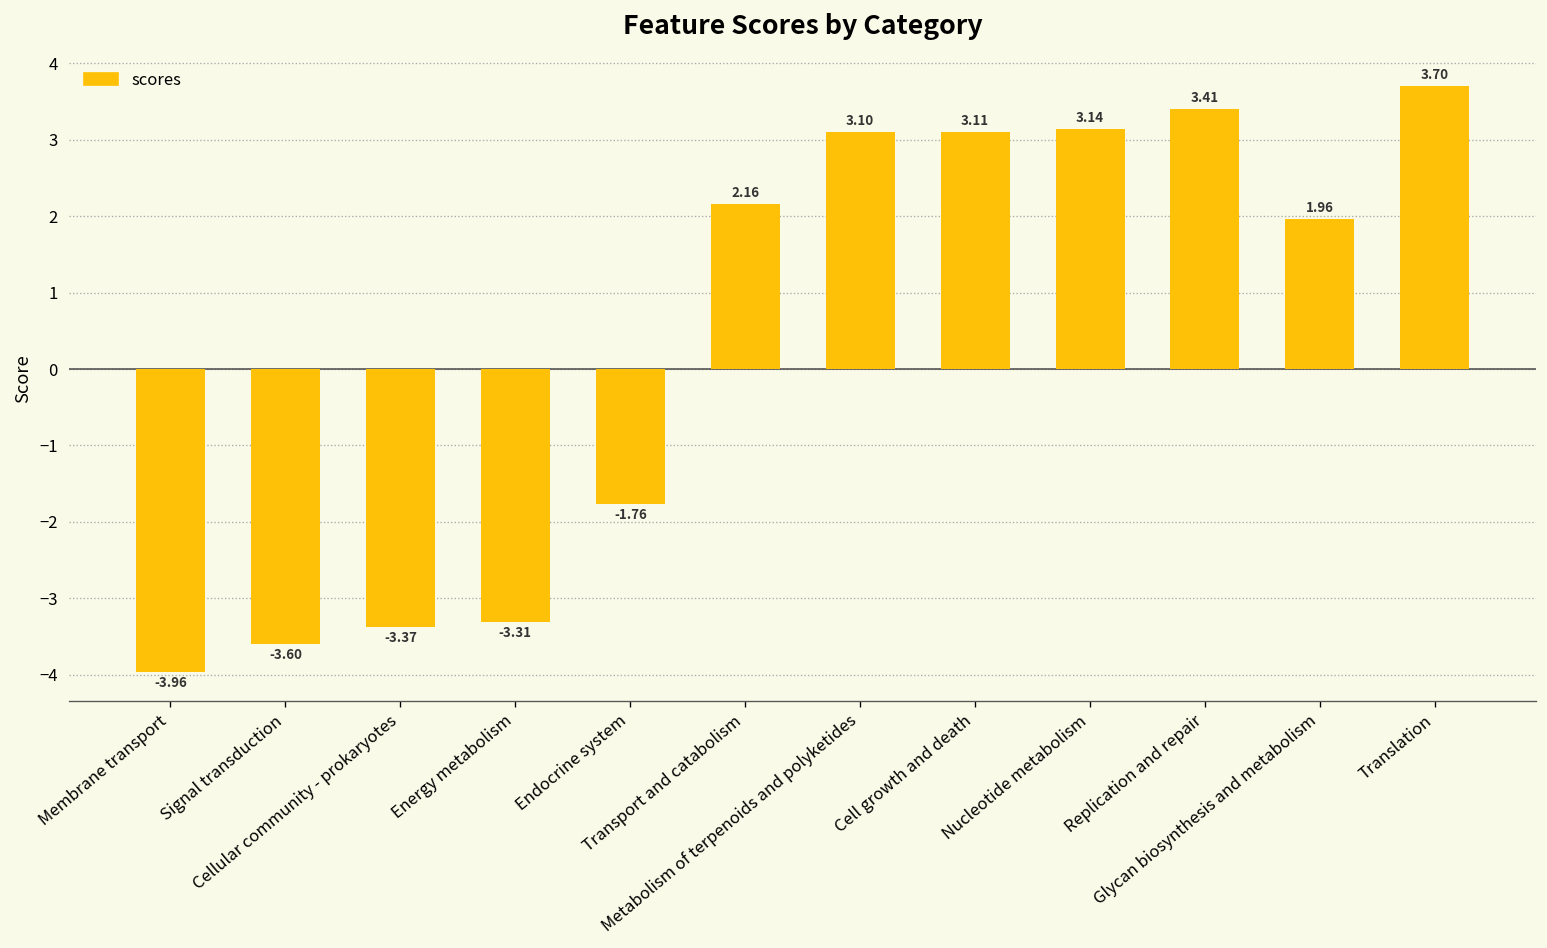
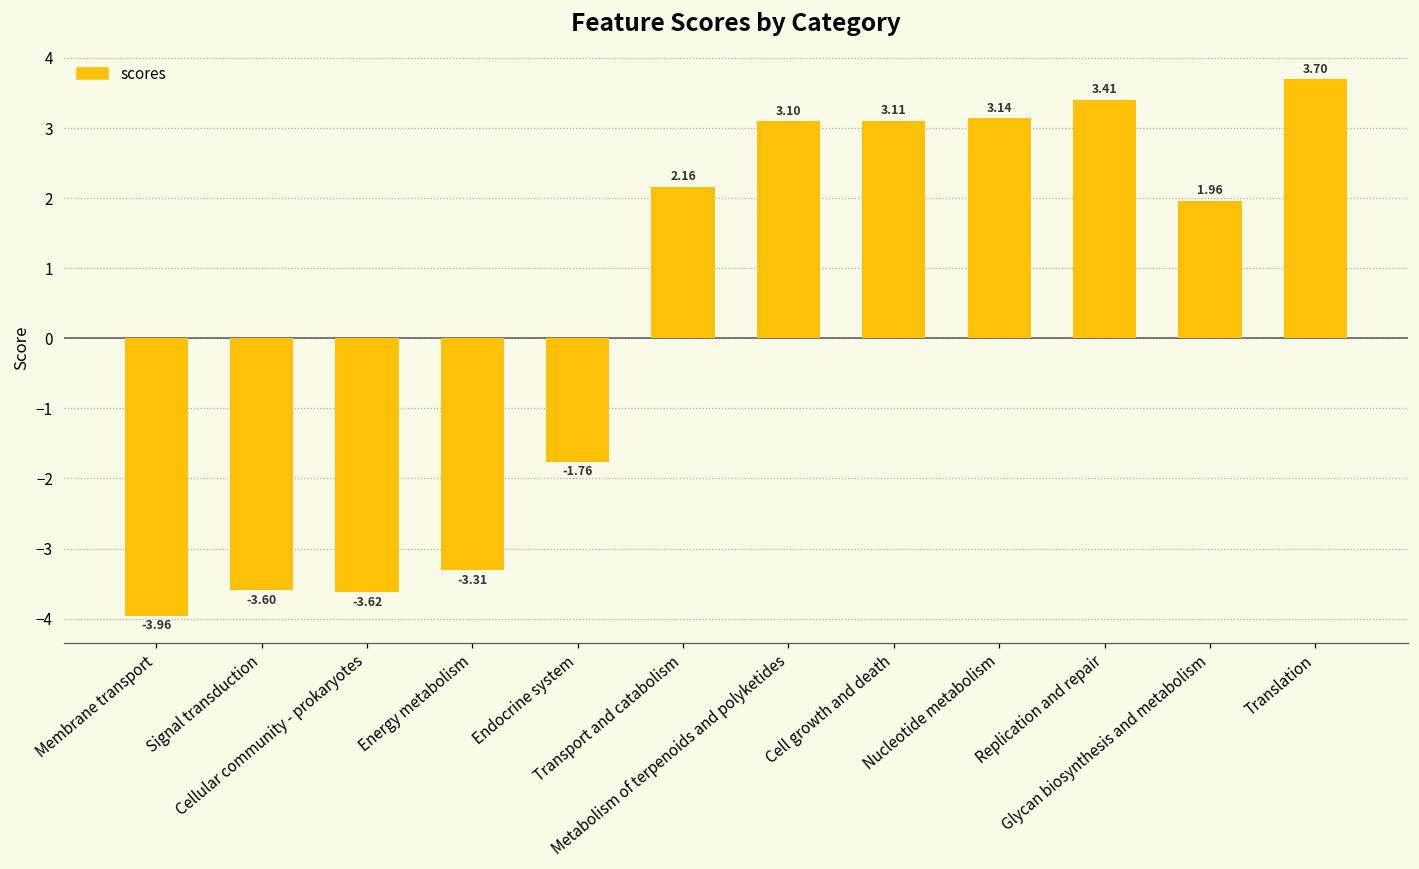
  {
    "Membrane transport": -3.96,
    "Signal transduction": -3.60,
-   "Cellular community - prokaryotes": -3.37,
+   "Cellular community - prokaryotes": -3.62,
    "Energy metabolism": -3.31,
    "Endocrine system": -1.76,
    "Transport and catabolism": 2.16,
    "Metabolism of terpenoids and polyketides": 3.10,
    "Cell growth and death": 3.11,
    "Nucleotide metabolism": 3.14,
    "Replication and repair": 3.41,
    "Glycan biosynthesis and metabolism": 1.96,
    "Translation": 3.70
  }
